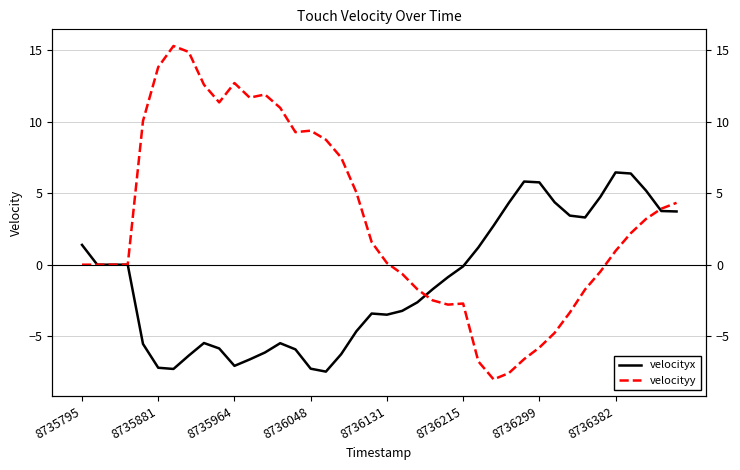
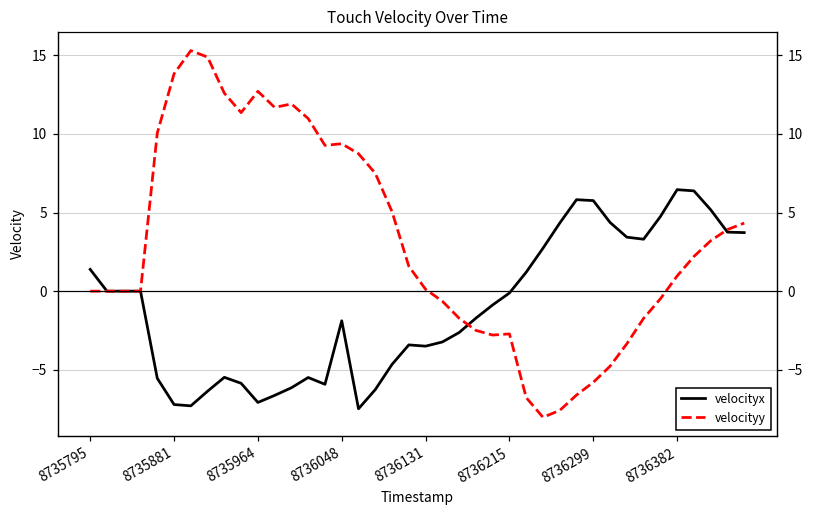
  {
    "velocityx": {
      "8735795": 1.4,
      "8735881": -7.2,
      "8735964": -7.1,
-     "8736048": -7.3,
+     "8736048": -1.9,
      "8736131": -3.5,
      "8736215": -0.1,
      "8736299": 5.8,
      "8736382": 6.5
    },
    "velocityy": {
      "8735795": 0.0,
      "8735881": 13.8,
      "8735964": 12.7,
      "8736048": 9.4,
      "8736131": 0.1,
      "8736215": -2.7,
      "8736299": -5.8,
      "8736382": 1.0
    }
  }
